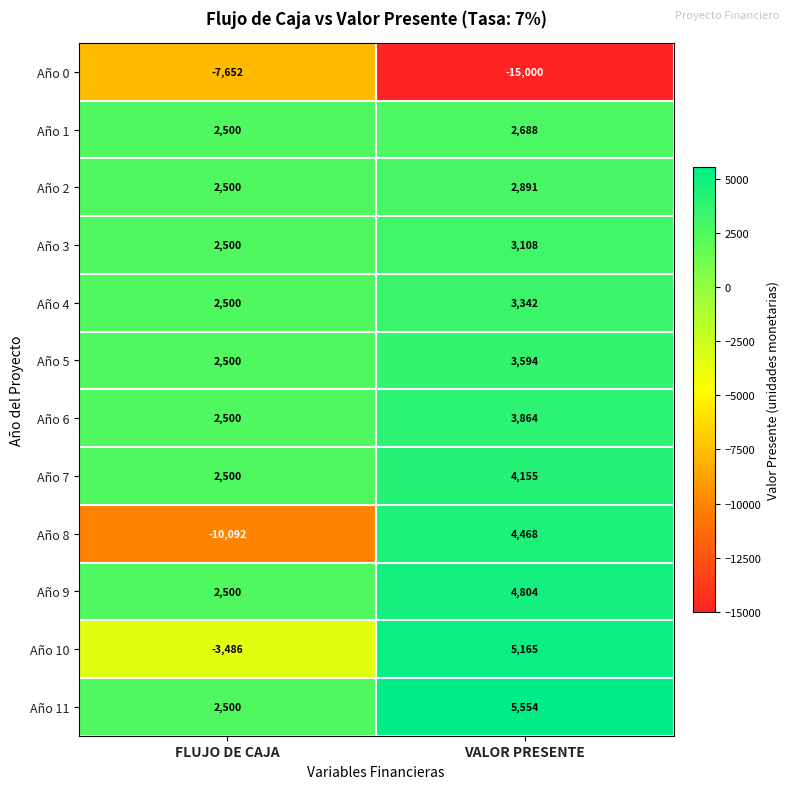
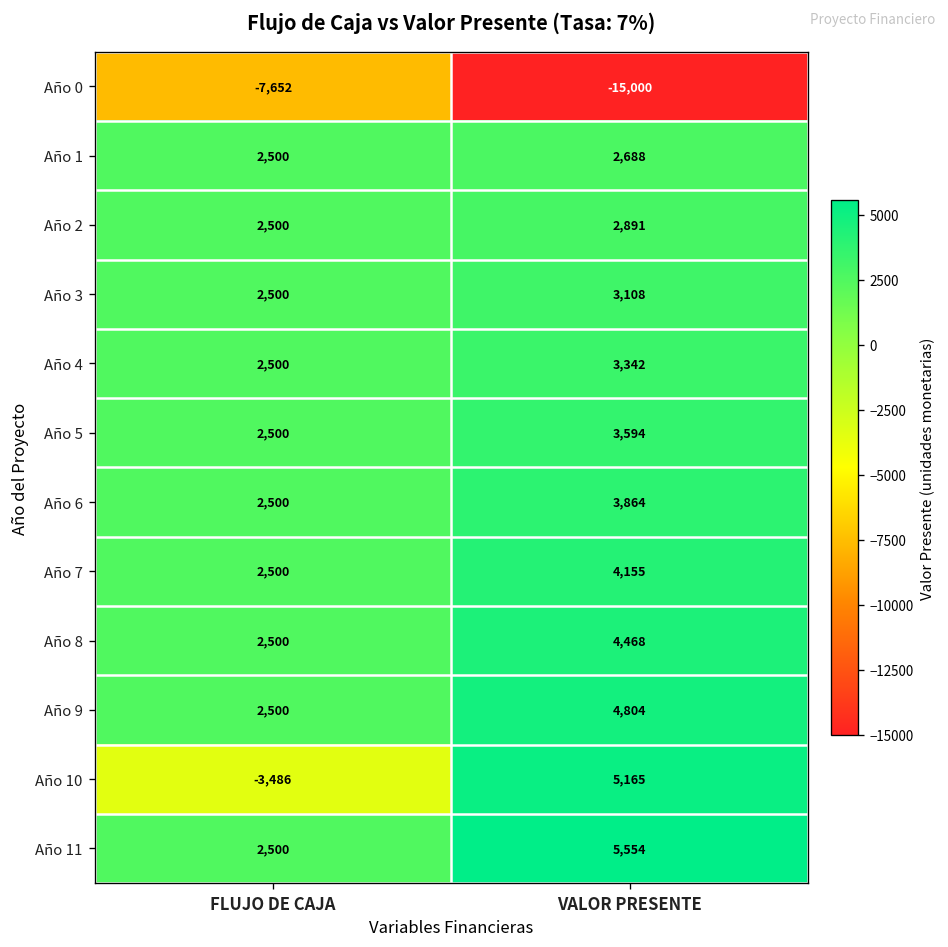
  {
    "Año 0": {
      "FLUJO DE CAJA": "-7,652",
      "VALOR PRESENTE": "-15,000"
    },
    "Año 1": {
      "FLUJO DE CAJA": "2,500",
      "VALOR PRESENTE": "2,688"
    },
    "Año 2": {
      "FLUJO DE CAJA": "2,500",
      "VALOR PRESENTE": "2,891"
    },
    "Año 3": {
      "FLUJO DE CAJA": "2,500",
      "VALOR PRESENTE": "3,108"
    },
    "Año 4": {
      "FLUJO DE CAJA": "2,500",
      "VALOR PRESENTE": "3,342"
    },
    "Año 5": {
      "FLUJO DE CAJA": "2,500",
      "VALOR PRESENTE": "3,594"
    },
    "Año 6": {
      "FLUJO DE CAJA": "2,500",
      "VALOR PRESENTE": "3,864"
    },
    "Año 7": {
      "FLUJO DE CAJA": "2,500",
      "VALOR PRESENTE": "4,155"
    },
    "Año 8": {
-     "FLUJO DE CAJA": "-10,092",
+     "FLUJO DE CAJA": "2,500",
      "VALOR PRESENTE": "4,468"
    },
    "Año 9": {
      "FLUJO DE CAJA": "2,500",
      "VALOR PRESENTE": "4,804"
    },
    "Año 10": {
      "FLUJO DE CAJA": "-3,486",
      "VALOR PRESENTE": "5,165"
    },
    "Año 11": {
      "FLUJO DE CAJA": "2,500",
      "VALOR PRESENTE": "5,554"
    }
  }
